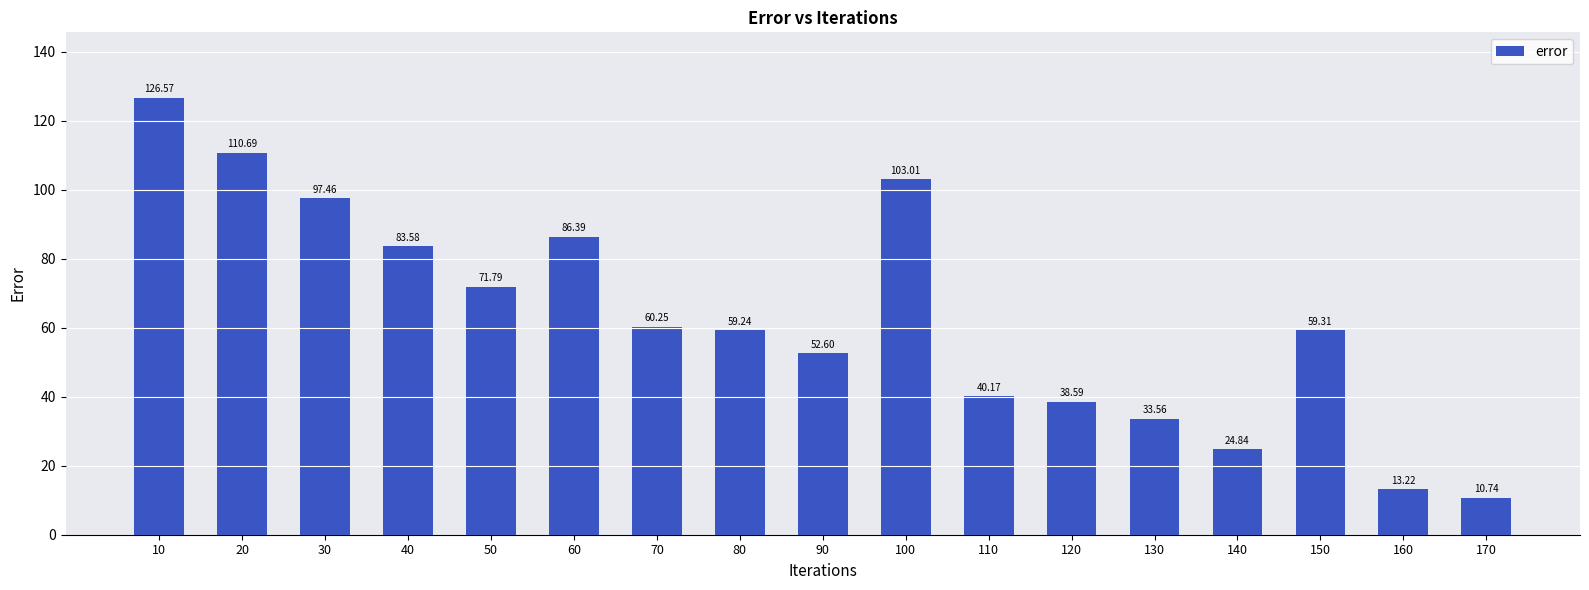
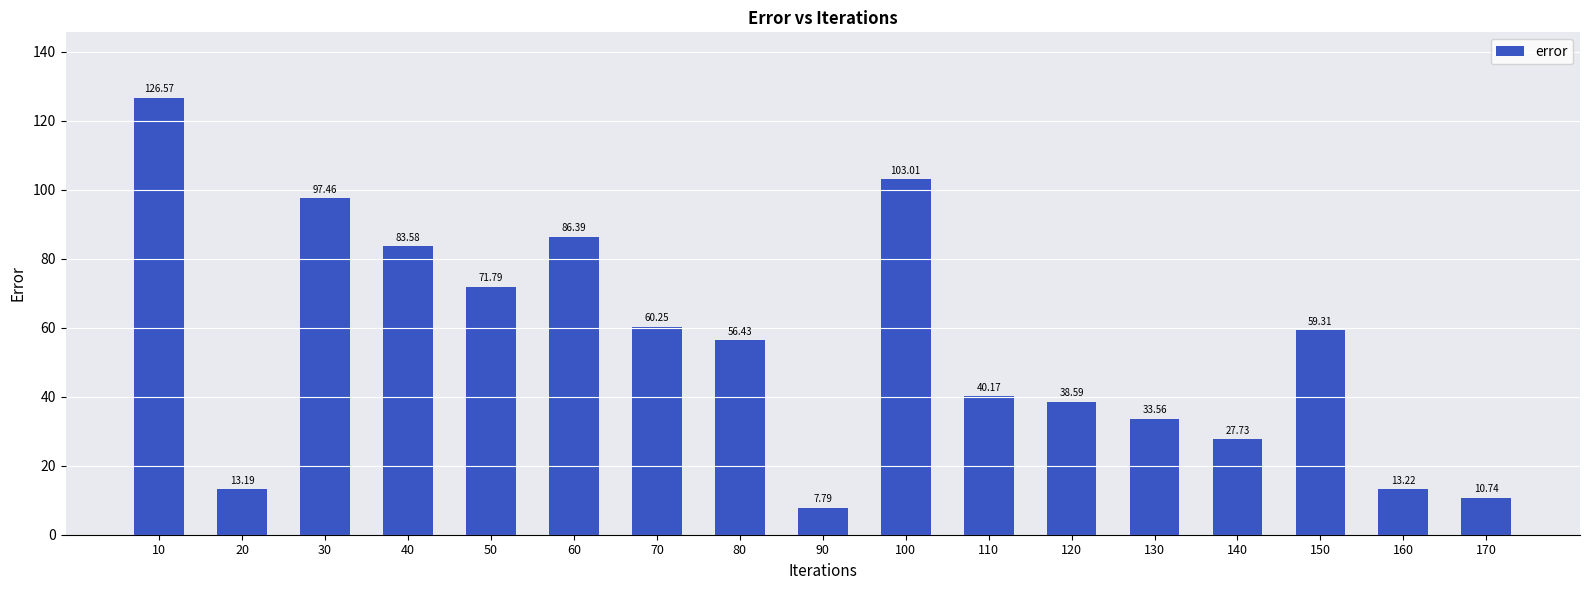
  {
    "10": 126.57,
-   "20": 110.69,
+   "20": 13.19,
    "30": 97.46,
    "40": 83.58,
    "50": 71.79,
    "60": 86.39,
    "70": 60.25,
-   "80": 59.24,
-   "90": 52.60,
+   "80": 56.43,
+   "90": 7.79,
    "100": 103.01,
    "110": 40.17,
    "120": 38.59,
    "130": 33.56,
-   "140": 24.84,
+   "140": 27.73,
    "150": 59.31,
    "160": 13.22,
    "170": 10.74
  }
